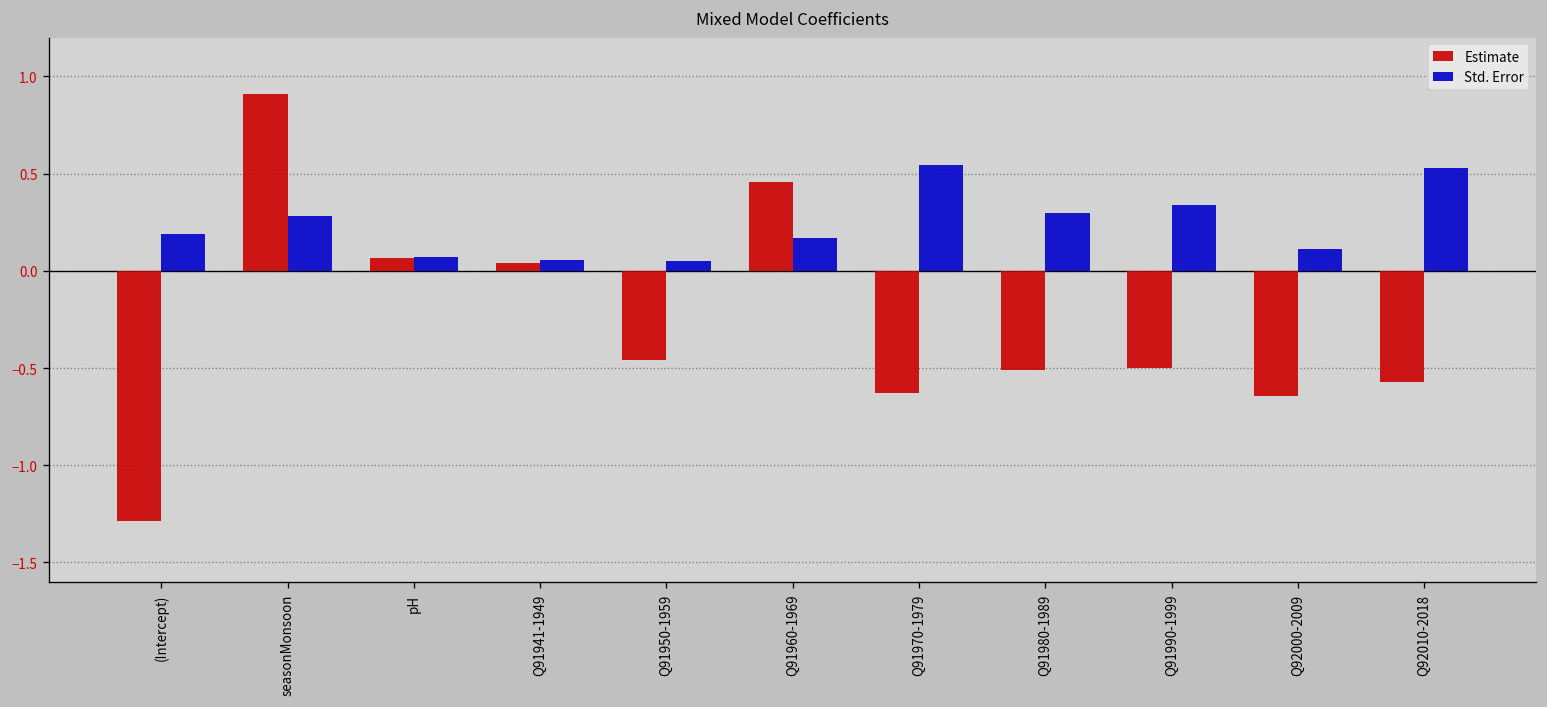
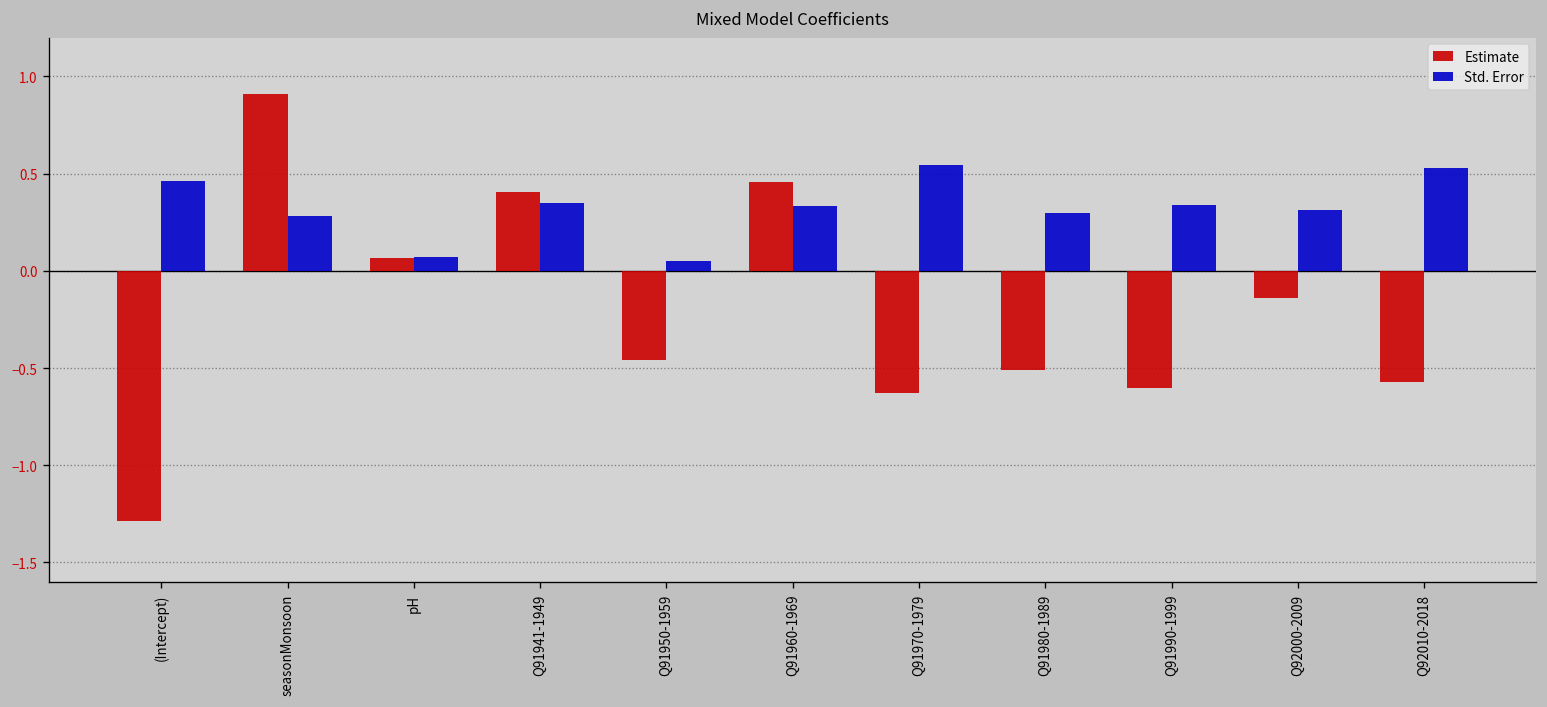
  {
    "Estimate": {
      "(Intercept)": -1.29,
      "seasonMonsoon": 0.91,
      "pH": 0.07,
-     "Q91941-1949": 0.04,
+     "Q91941-1949": 0.41,
      "Q91950-1959": -0.46,
      "Q91960-1969": 0.46,
      "Q91970-1979": -0.63,
      "Q91980-1989": -0.51,
-     "Q91990-1999": -0.50,
-     "Q92000-2009": -0.64,
+     "Q91990-1999": -0.60,
+     "Q92000-2009": -0.14,
      "Q92010-2018": -0.57
    },
    "Std. Error": {
-     "(Intercept)": 0.19,
+     "(Intercept)": 0.46,
      "seasonMonsoon": 0.28,
      "pH": 0.07,
-     "Q91941-1949": 0.06,
+     "Q91941-1949": 0.35,
      "Q91950-1959": 0.05,
-     "Q91960-1969": 0.17,
+     "Q91960-1969": 0.33,
      "Q91970-1979": 0.55,
      "Q91980-1989": 0.30,
      "Q91990-1999": 0.34,
-     "Q92000-2009": 0.11,
+     "Q92000-2009": 0.31,
      "Q92010-2018": 0.53
    }
  }
